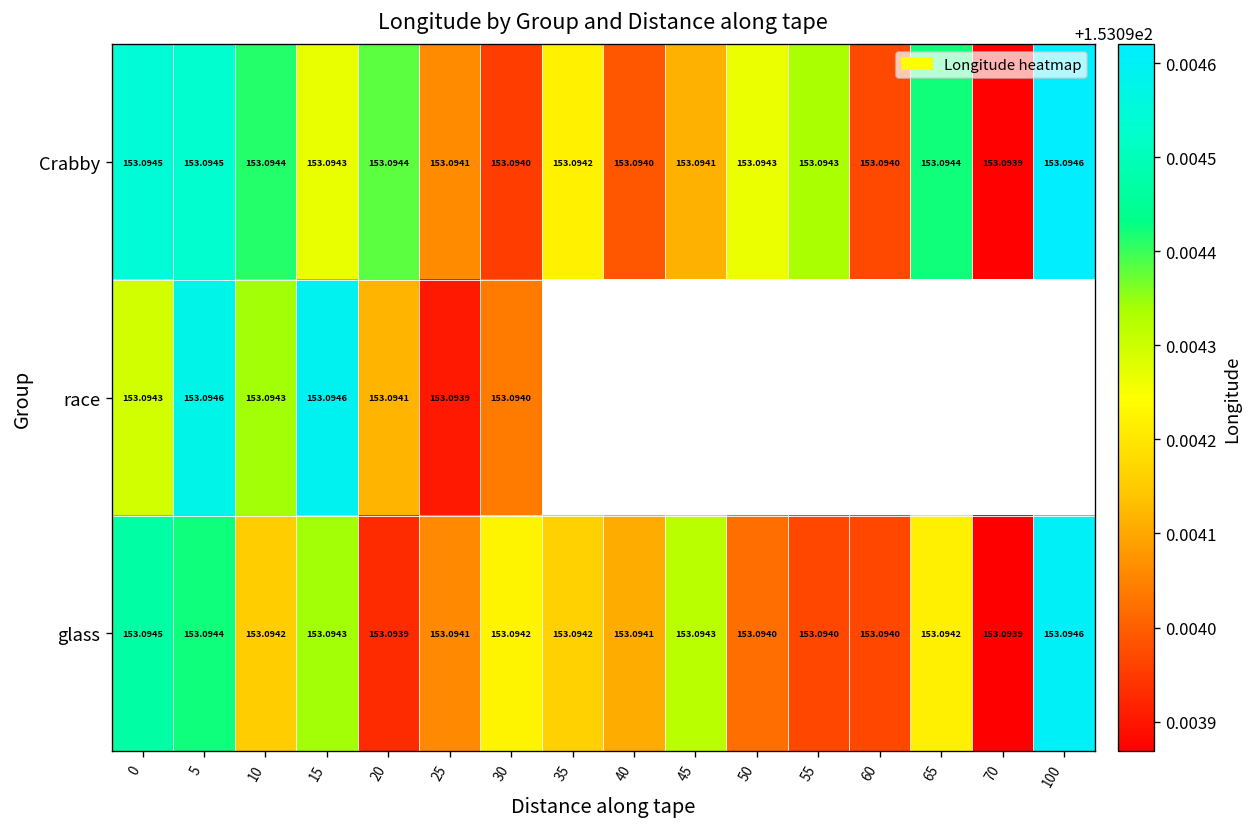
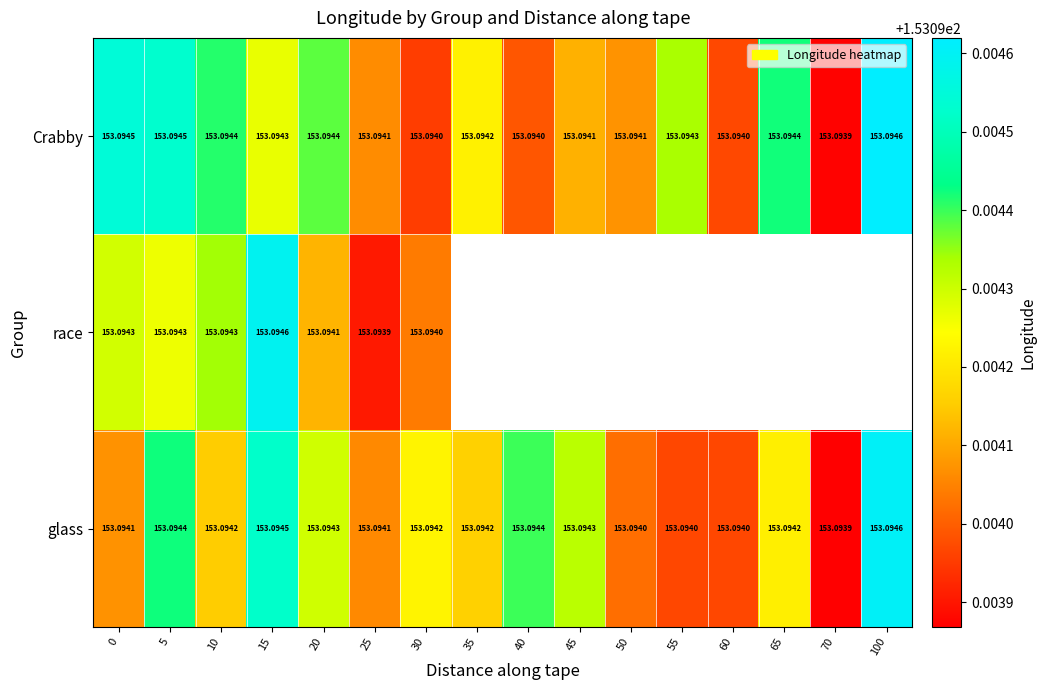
  {
    "Crabby": {
      "0": 153.0945,
      "5": 153.0945,
      "10": 153.0944,
      "15": 153.0943,
      "20": 153.0944,
      "25": 153.0941,
      "30": 153.0940,
      "35": 153.0942,
      "40": 153.0940,
      "45": 153.0941,
-     "50": 153.0943,
+     "50": 153.0941,
      "55": 153.0943,
      "60": 153.0940,
      "65": 153.0944,
      "70": 153.0939,
      "100": 153.0946
    },
    "race": {
      "0": 153.0943,
-     "5": 153.0946,
+     "5": 153.0943,
      "10": 153.0943,
      "15": 153.0946,
      "20": 153.0941,
      "25": 153.0939,
      "30": 153.0940
    },
    "glass": {
-     "0": 153.0945,
+     "0": 153.0941,
      "5": 153.0944,
      "10": 153.0942,
-     "15": 153.0943,
-     "20": 153.0939,
+     "15": 153.0945,
+     "20": 153.0943,
      "25": 153.0941,
      "30": 153.0942,
      "35": 153.0942,
-     "40": 153.0941,
+     "40": 153.0944,
      "45": 153.0943,
      "50": 153.0940,
      "55": 153.0940,
      "60": 153.0940,
      "65": 153.0942,
      "70": 153.0939,
      "100": 153.0946
    }
  }
